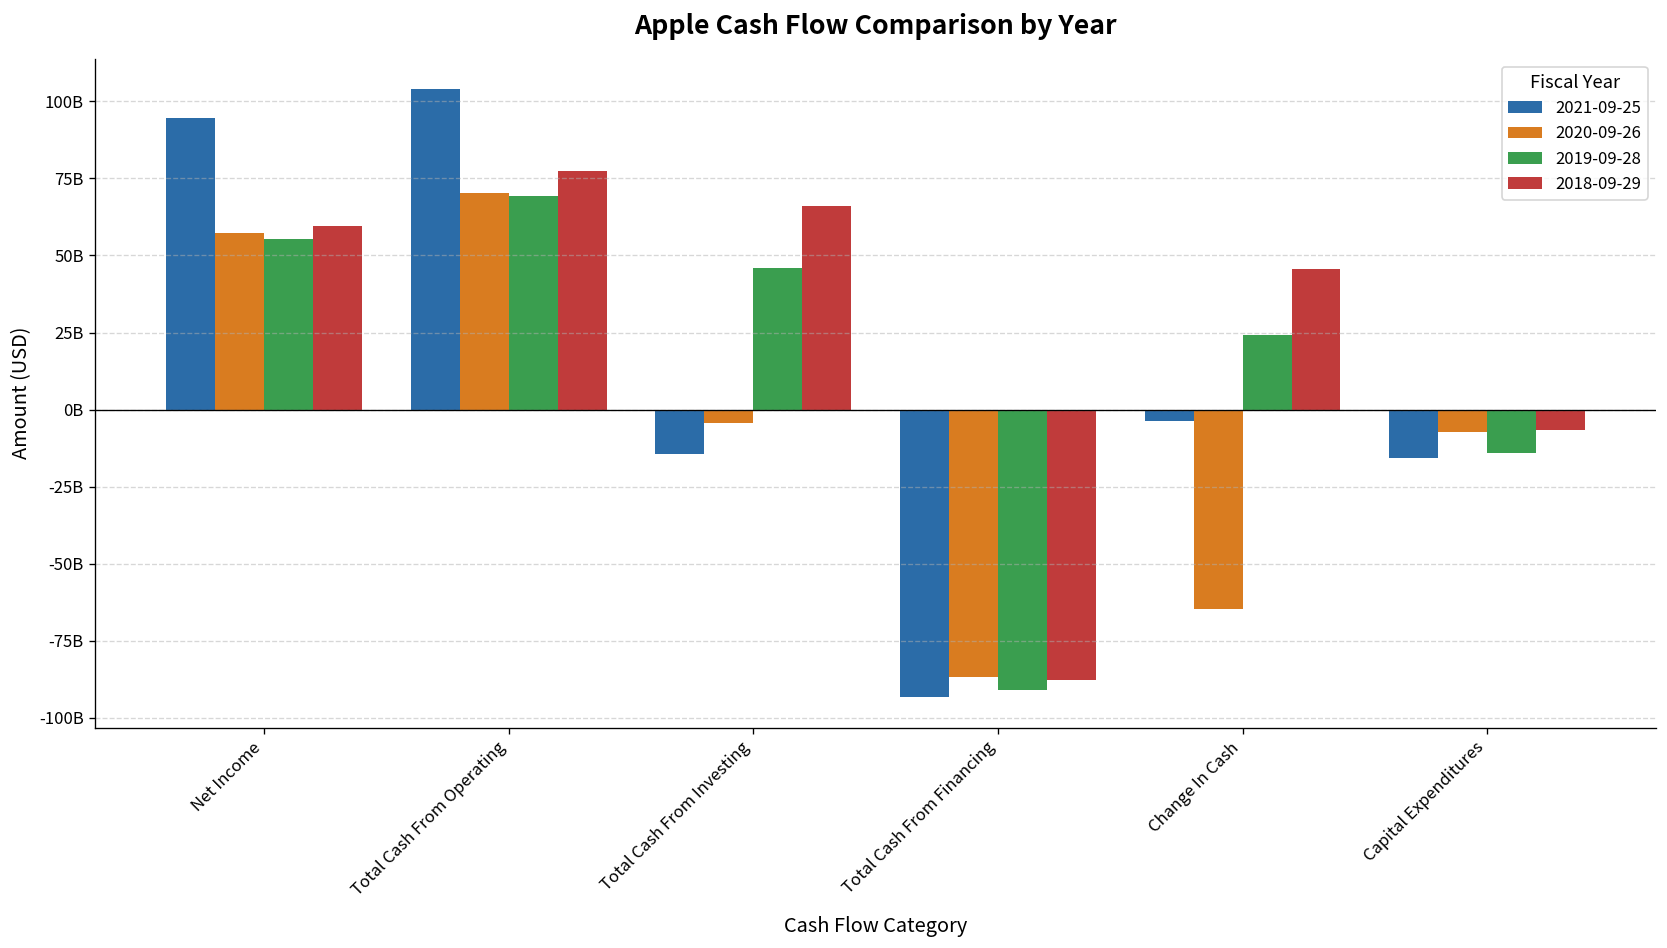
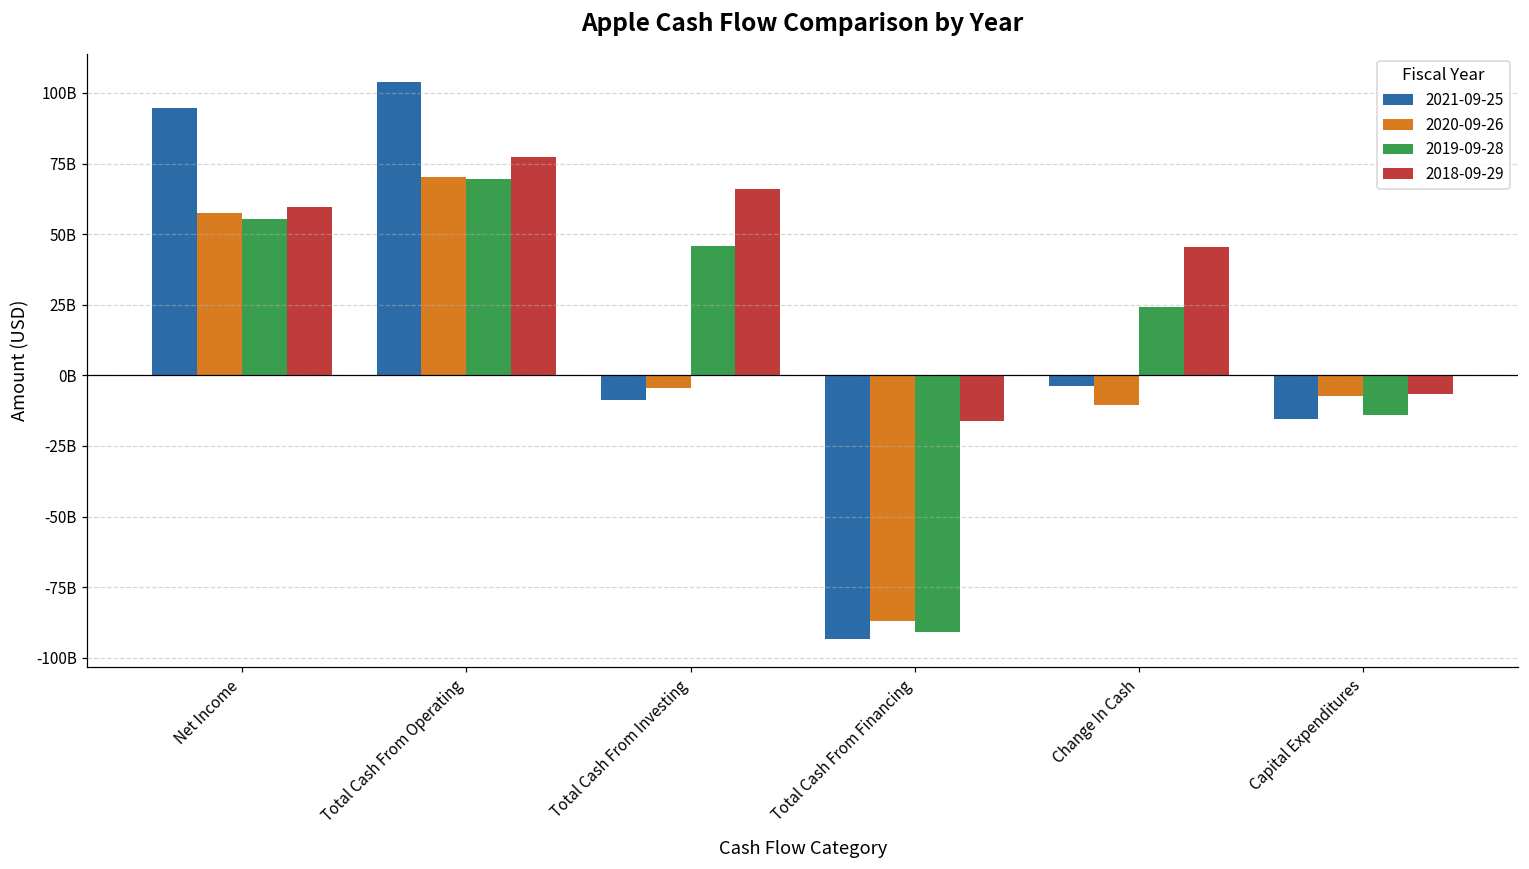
  {
    "2021-09-25": {
      "Net Income": 95000000000,
      "Total Cash From Operating": 104000000000,
-     "Total Cash From Investing": -15000000000,
+     "Total Cash From Investing": -9000000000,
      "Total Cash From Financing": -93000000000,
      "Change In Cash": -4000000000,
      "Capital Expenditures": -16000000000
    },
    "2020-09-26": {
      "Net Income": 57000000000,
      "Total Cash From Operating": 70000000000,
      "Total Cash From Investing": -4000000000,
      "Total Cash From Financing": -87000000000,
-     "Change In Cash": -65000000000,
+     "Change In Cash": -10000000000,
      "Capital Expenditures": -7000000000
    },
    "2019-09-28": {
      "Net Income": 55000000000,
      "Total Cash From Operating": 69000000000,
      "Total Cash From Investing": 46000000000,
      "Total Cash From Financing": -91000000000,
      "Change In Cash": 24000000000,
      "Capital Expenditures": -14000000000
    },
    "2018-09-29": {
      "Net Income": 60000000000,
      "Total Cash From Operating": 77000000000,
      "Total Cash From Investing": 66000000000,
-     "Total Cash From Financing": -88000000000,
+     "Total Cash From Financing": -16000000000,
      "Change In Cash": 46000000000,
      "Capital Expenditures": -7000000000
    }
  }
